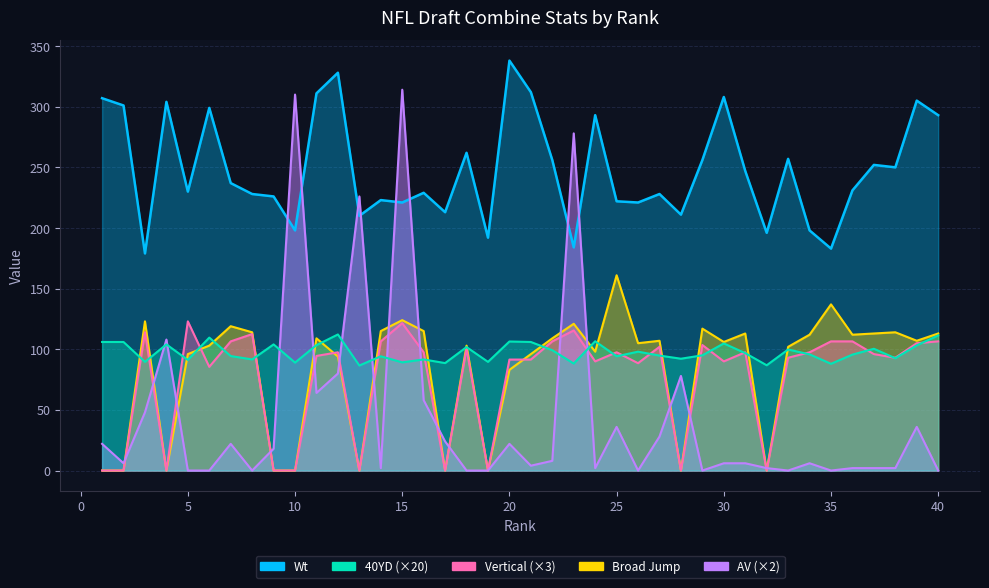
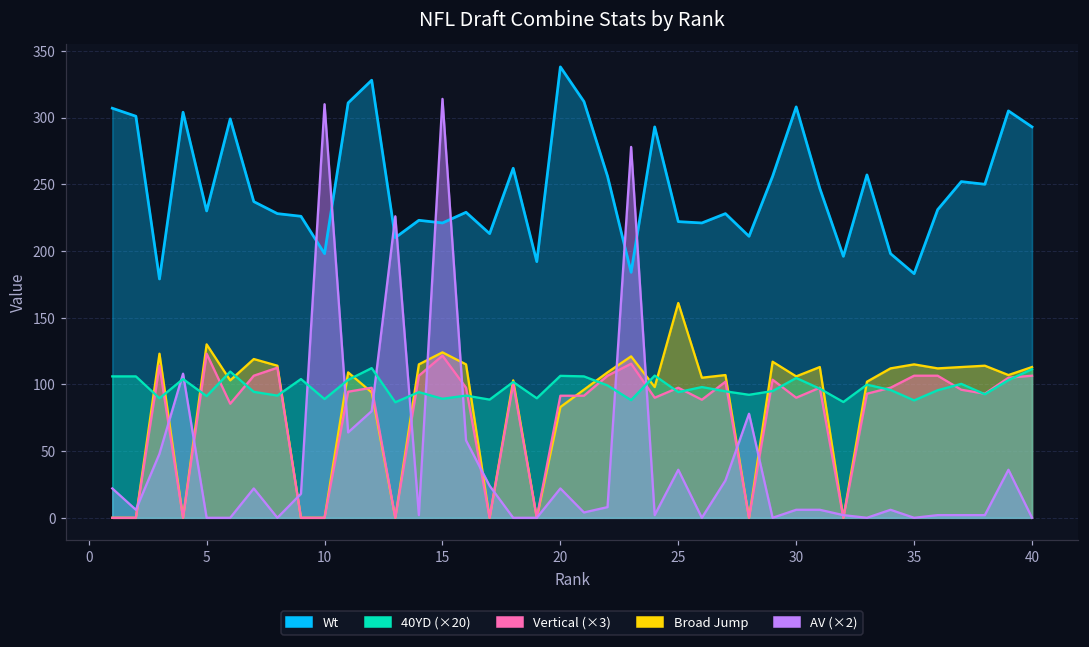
  {
    "Broad Jump": {
-     "5": 96,
+     "5": 130,
      "15": 124,
      "20": 83,
      "25": 161,
-     "35": 137
+     "35": 115
    }
  }
